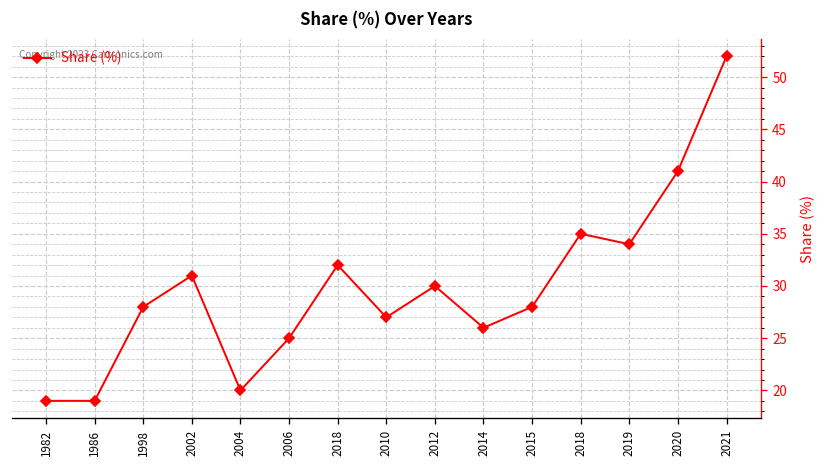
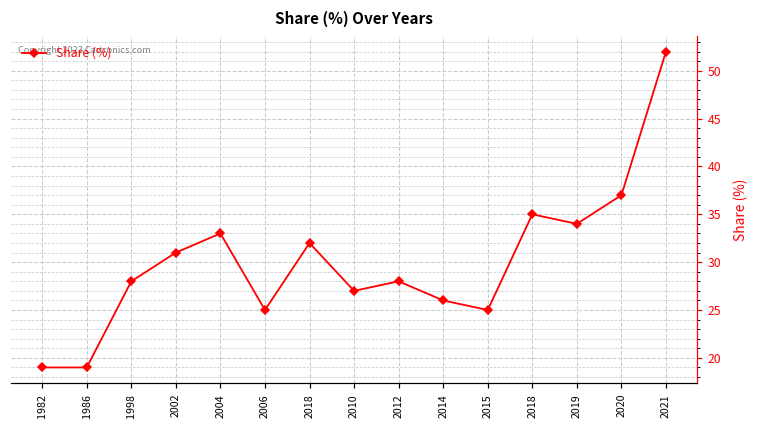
  {
    "1982": 19,
    "1986": 19,
    "1998": 28,
    "2002": 31,
-   "2004": 20,
+   "2004": 33,
    "2006": 25,
    "2010": 27,
-   "2012": 30,
+   "2012": 28,
    "2014": 26,
-   "2015": 28,
+   "2015": 25,
    "2019": 34,
-   "2020": 41,
+   "2020": 37,
    "2021": 52
  }
